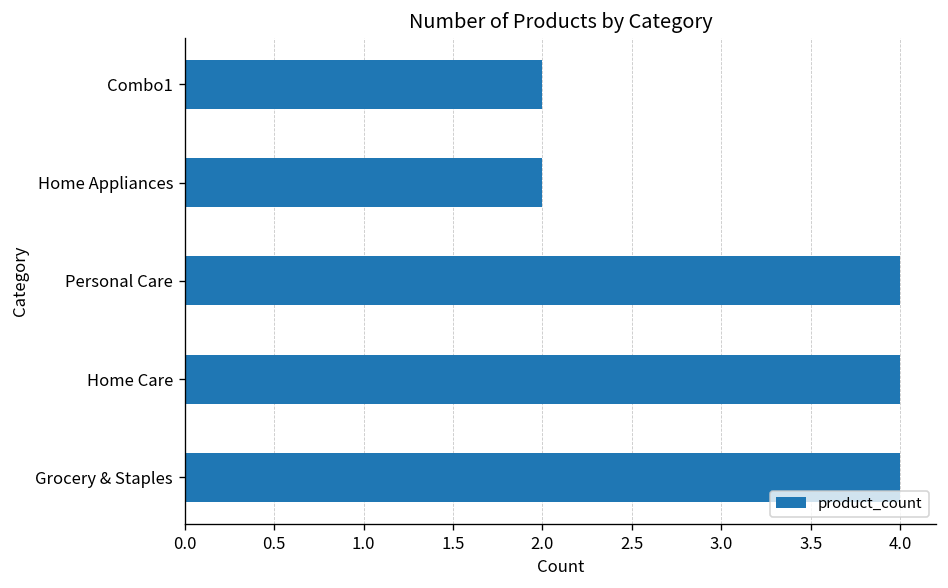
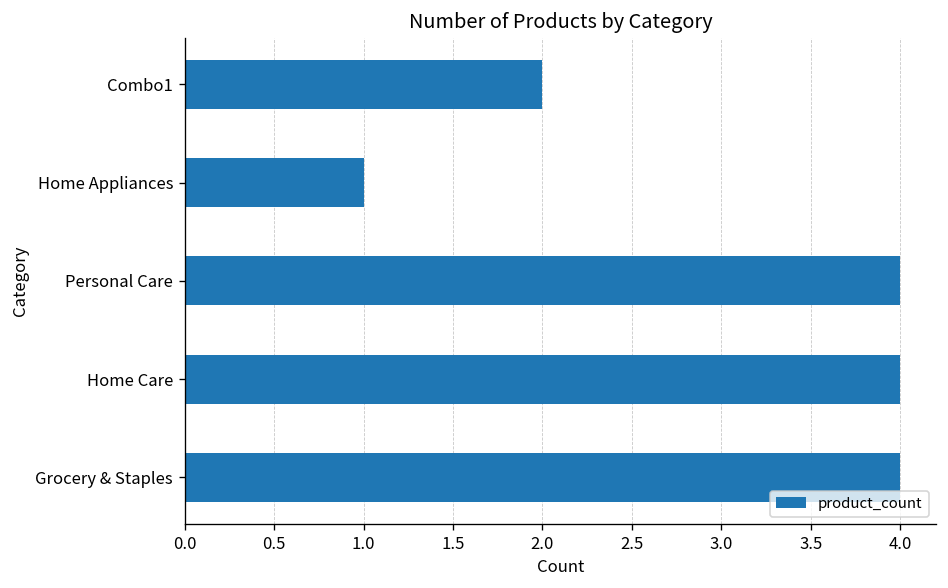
  {
    "Combo1": 2,
-   "Home Appliances": 2,
+   "Home Appliances": 1,
    "Personal Care": 4,
    "Home Care": 4,
    "Grocery & Staples": 4
  }
